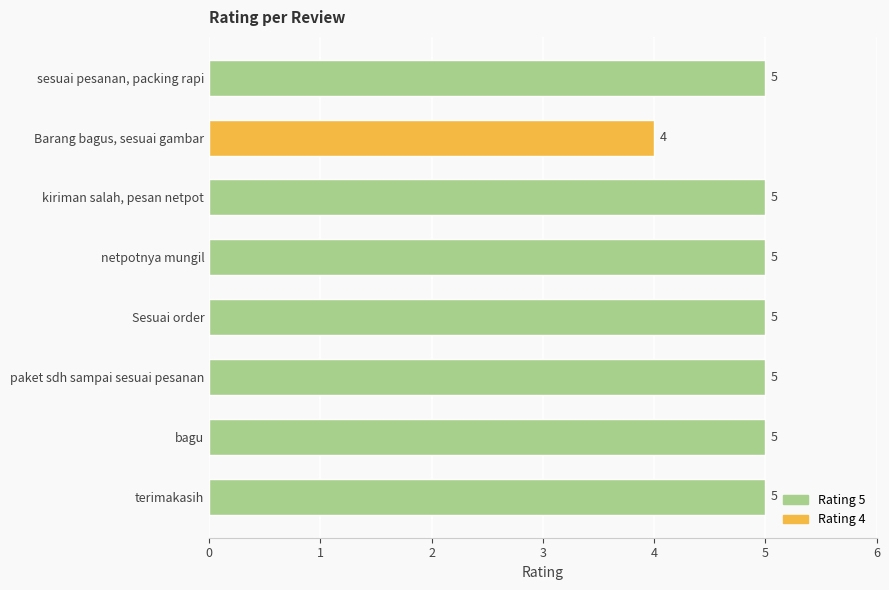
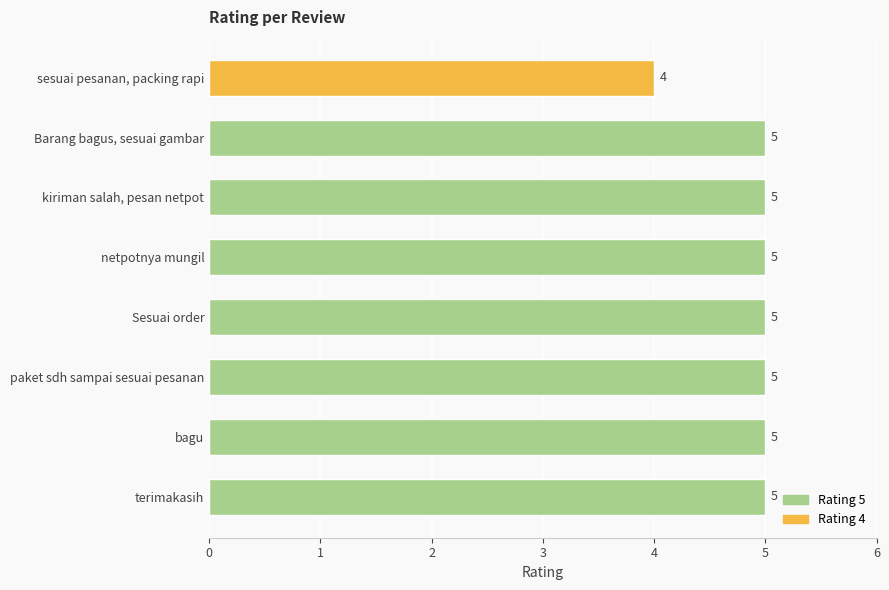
  {
-   "sesuai pesanan, packing rapi": 5,
-   "Barang bagus, sesuai gambar": 4,
+   "sesuai pesanan, packing rapi": 4,
+   "Barang bagus, sesuai gambar": 5,
    "kiriman salah, pesan netpot": 5,
    "netpotnya mungil": 5,
    "Sesuai order": 5,
    "paket sdh sampai sesuai pesanan": 5,
    "bagu": 5,
    "terimakasih": 5
  }
